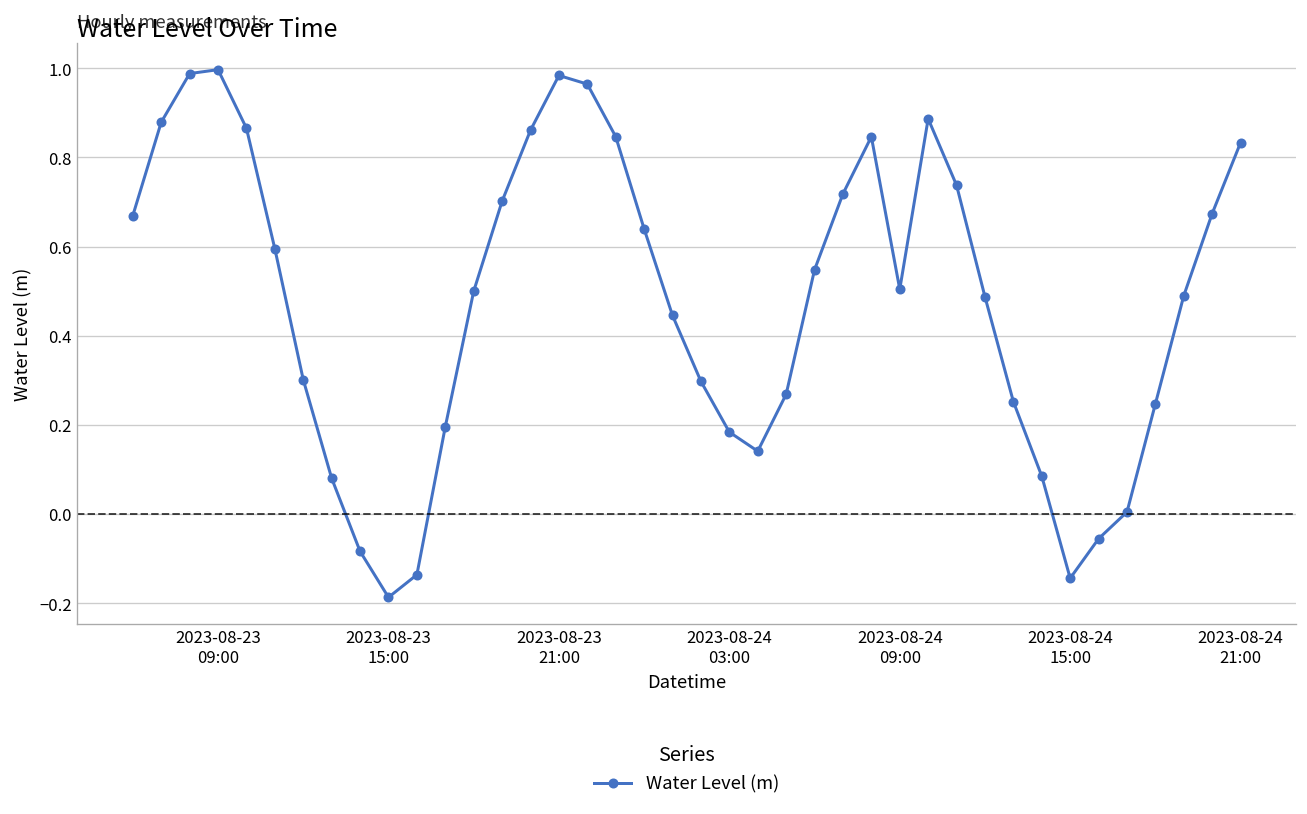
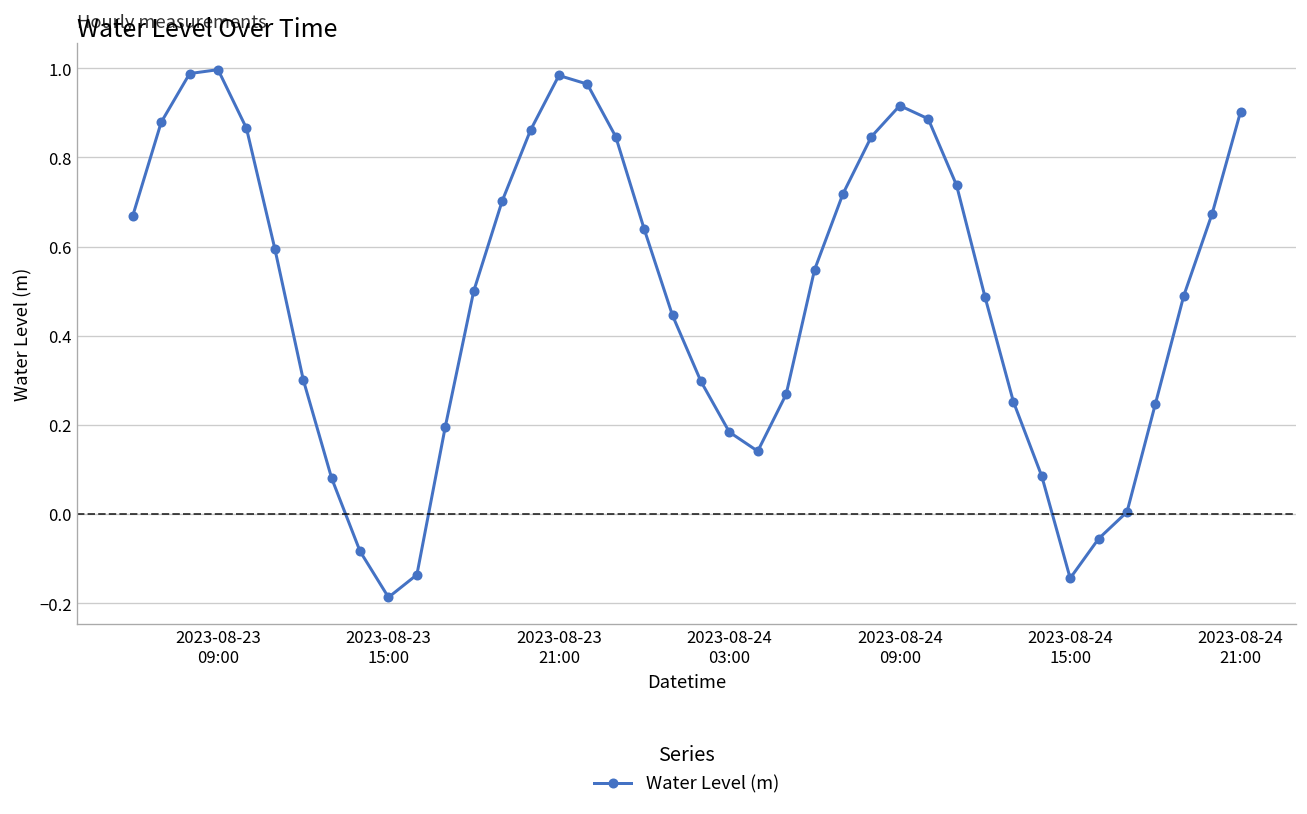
  {
    "2023-08-23 09:00": 1.00,
    "2023-08-23 15:00": -0.19,
    "2023-08-23 21:00": 0.98,
    "2023-08-24 03:00": 0.18,
-   "2023-08-24 09:00": 0.50,
+   "2023-08-24 09:00": 0.92,
    "2023-08-24 15:00": -0.14,
-   "2023-08-24 21:00": 0.83
+   "2023-08-24 21:00": 0.90
  }
